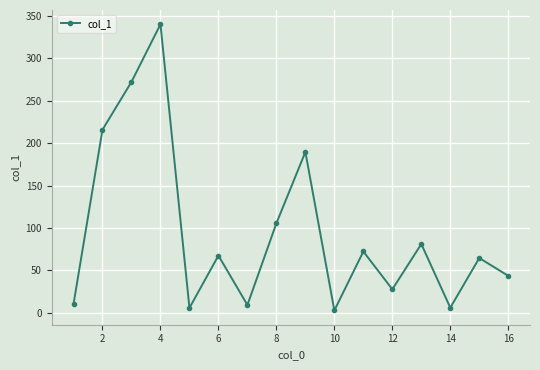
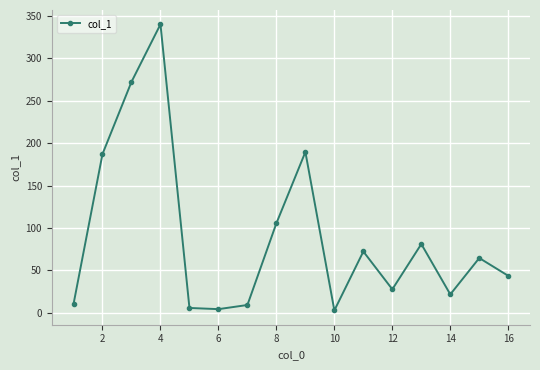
  {
-   "2": 220,
+   "2": 190,
    "4": 340,
-   "6": 70,
+   "6": 0,
    "8": 110,
    "10": 0,
    "12": 30,
-   "14": 10,
+   "14": 20,
    "16": 40
  }
